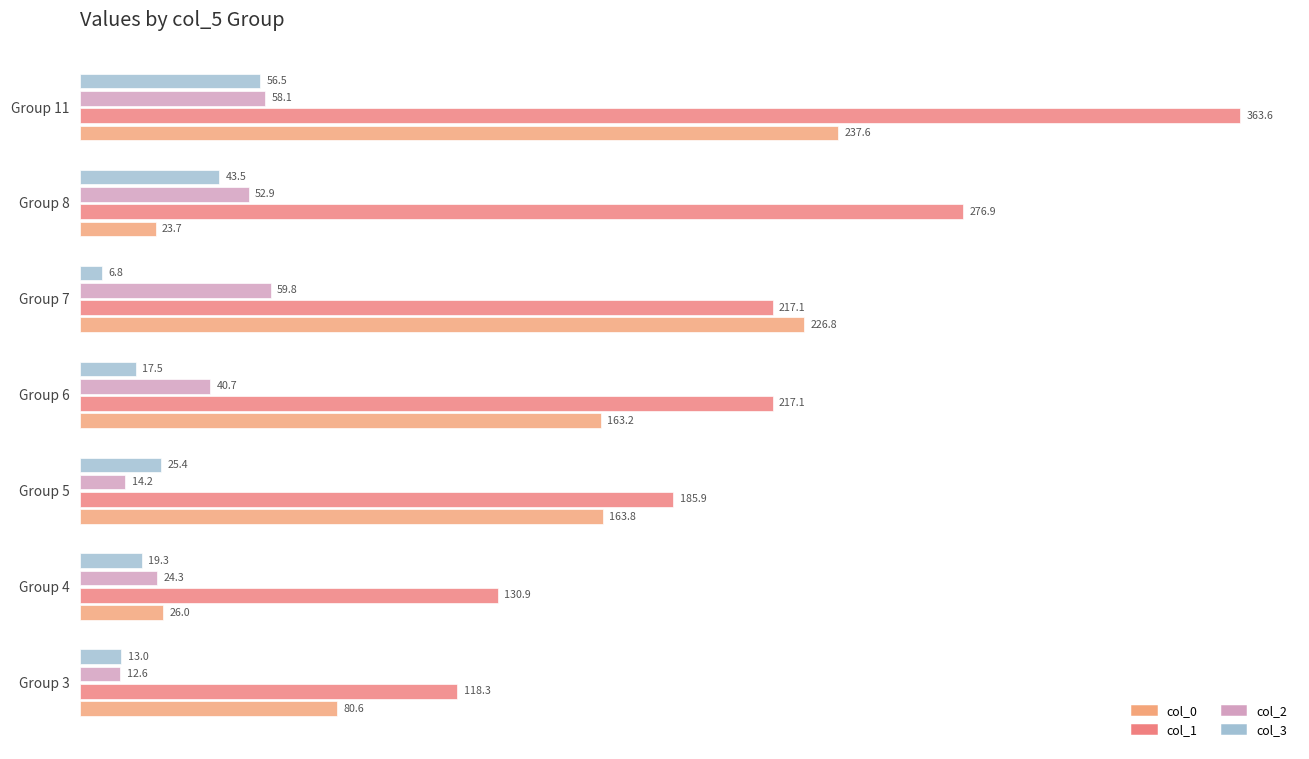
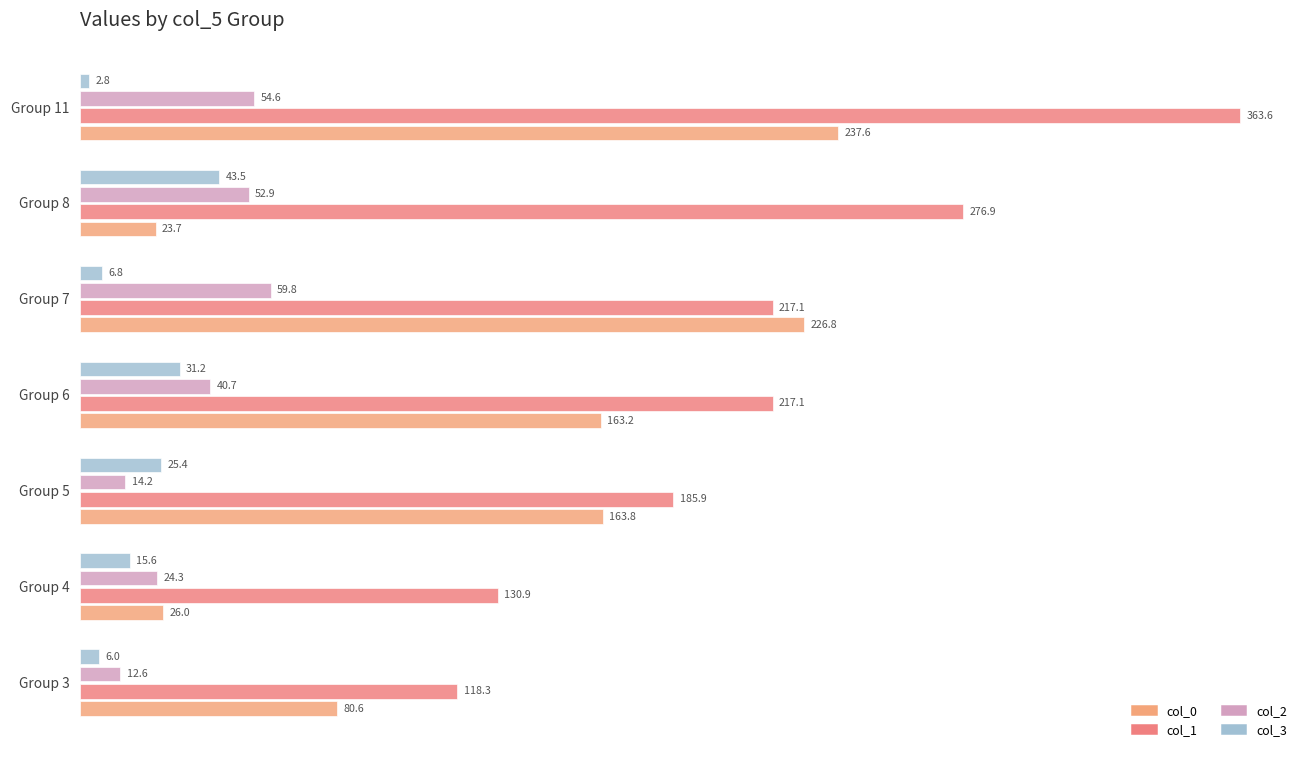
  {
    "col_2": {
-     "Group 11": 58.1,
+     "Group 11": 54.6,
      "Group 8": 52.9,
      "Group 7": 59.8,
      "Group 6": 40.7,
      "Group 5": 14.2,
      "Group 4": 24.3,
      "Group 3": 12.6
    },
    "col_3": {
-     "Group 11": 56.5,
+     "Group 11": 2.8,
      "Group 8": 43.5,
      "Group 7": 6.8,
-     "Group 6": 17.5,
+     "Group 6": 31.2,
      "Group 5": 25.4,
-     "Group 4": 19.3,
-     "Group 3": 13.0
+     "Group 4": 15.6,
+     "Group 3": 6.0
    }
  }
